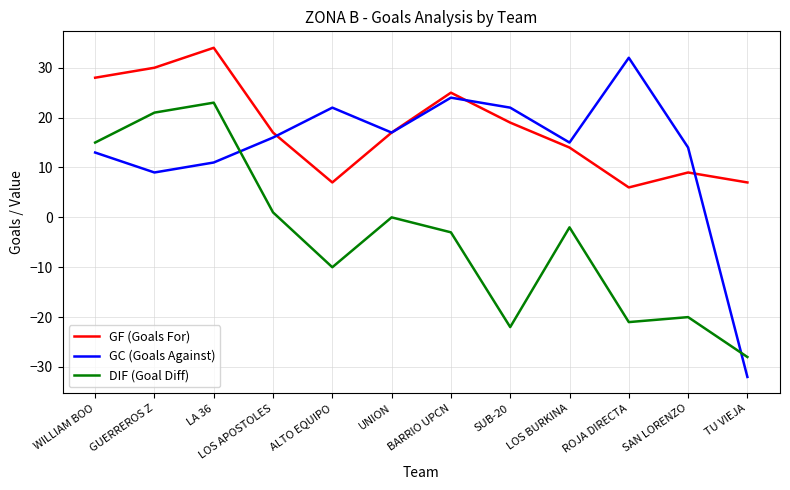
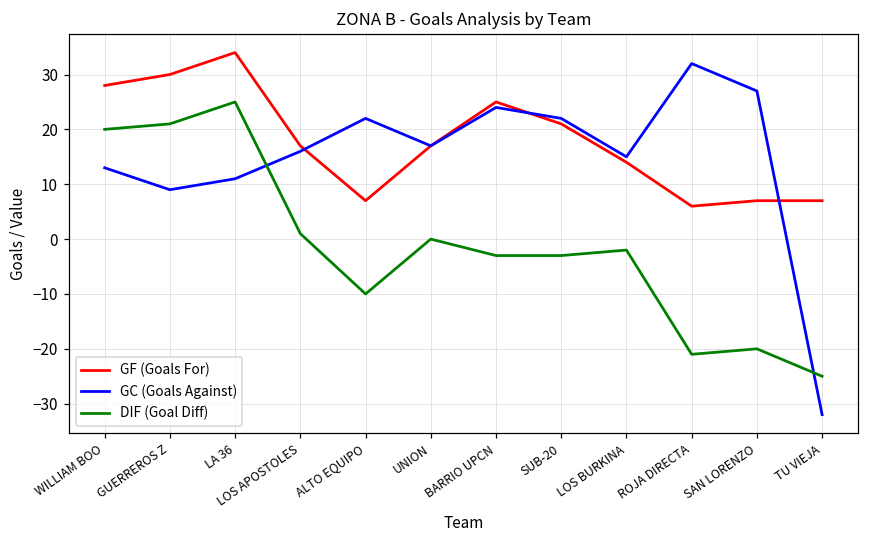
  {
    "GF (Goals For)": {
      "WILLIAM BOO": 28,
      "GUERREROS Z": 30,
      "LA 36": 34,
      "LOS APOSTOLES": 17,
      "ALTO EQUIPO": 7,
      "BARRIO UPCN": 25,
-     "SUB-20": 19,
+     "SUB-20": 21,
      "LOS BURKINA": 14,
      "ROJA DIRECTA": 6,
-     "SAN LORENZO": 9,
+     "SAN LORENZO": 7,
      "TU VIEJA": 7
    },
    "GC (Goals Against)": {
      "WILLIAM BOO": 13,
      "GUERREROS Z": 9,
      "LA 36": 11,
      "LOS APOSTOLES": 16,
      "ALTO EQUIPO": 22,
      "BARRIO UPCN": 24,
      "SUB-20": 22,
      "LOS BURKINA": 15,
      "ROJA DIRECTA": 32,
-     "SAN LORENZO": 14,
+     "SAN LORENZO": 27,
      "TU VIEJA": -32
    },
    "DIF (Goal Diff)": {
-     "WILLIAM BOO": 15,
+     "WILLIAM BOO": 20,
      "GUERREROS Z": 21,
-     "LA 36": 23,
+     "LA 36": 25,
      "LOS APOSTOLES": 1,
      "ALTO EQUIPO": -10,
      "UNION": 0,
      "BARRIO UPCN": -3,
-     "SUB-20": -22,
+     "SUB-20": -3,
      "LOS BURKINA": -2,
      "ROJA DIRECTA": -21,
      "SAN LORENZO": -20,
-     "TU VIEJA": -28
+     "TU VIEJA": -25
    }
  }
